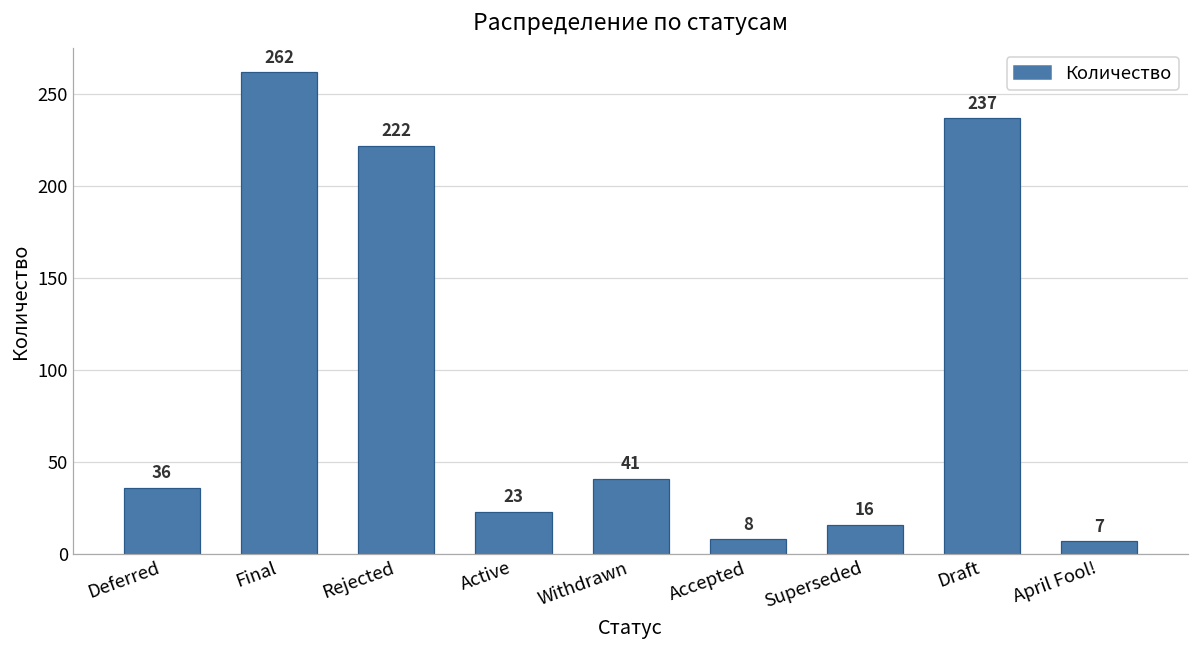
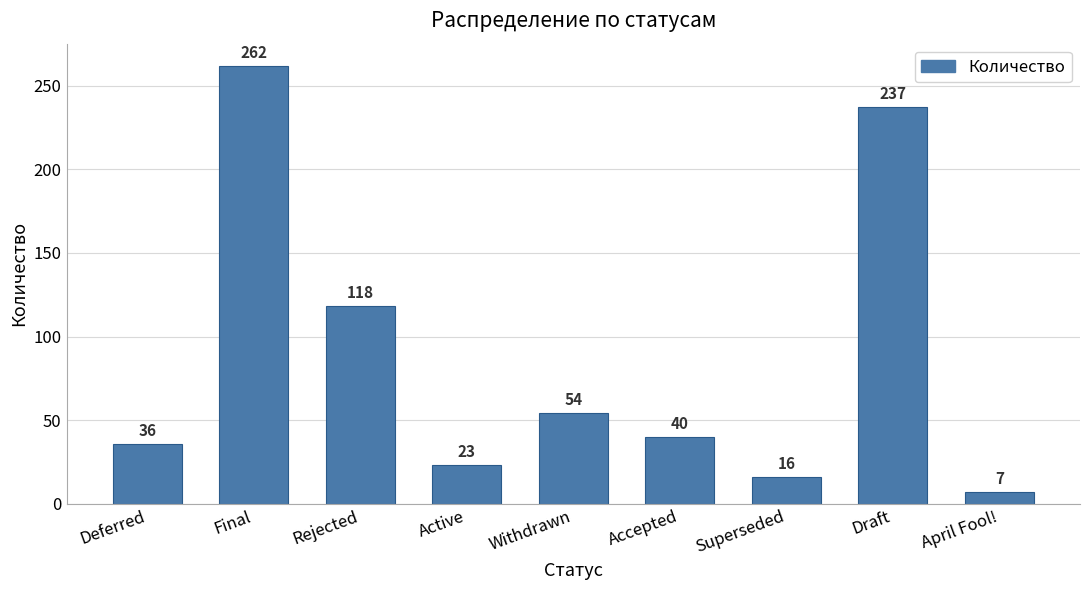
  {
    "Deferred": 36,
    "Final": 262,
-   "Rejected": 222,
+   "Rejected": 118,
    "Active": 23,
-   "Withdrawn": 41,
-   "Accepted": 8,
+   "Withdrawn": 54,
+   "Accepted": 40,
    "Superseded": 16,
    "Draft": 237,
    "April Fool!": 7
  }
